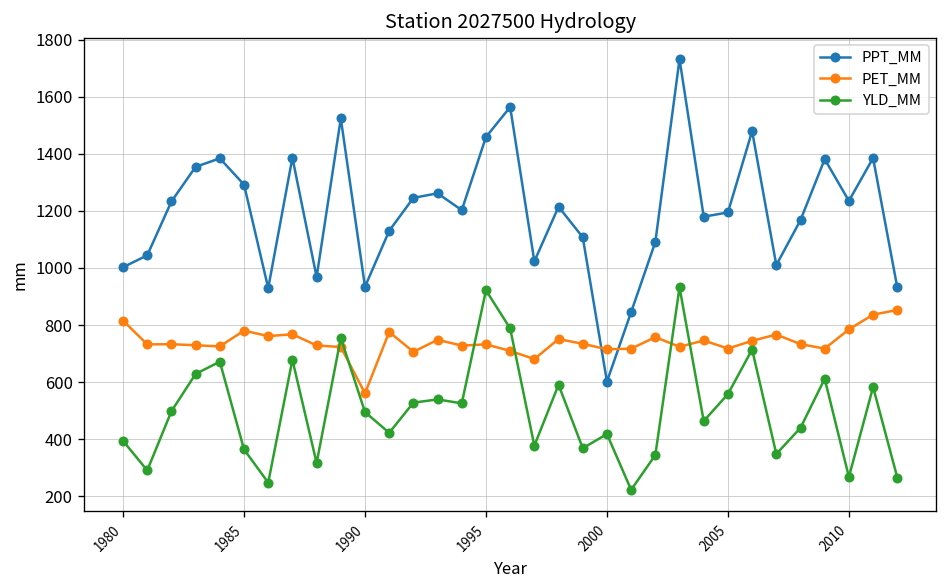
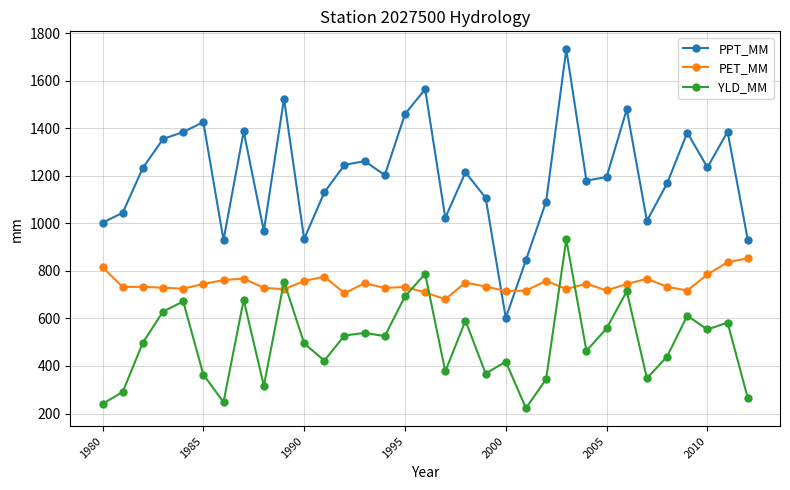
  {
    "PPT_MM": {
      "1980": 1000,
-     "1985": 1290,
+     "1985": 1430,
      "1990": 930,
      "1995": 1460,
      "2000": 600,
      "2005": 1190,
      "2010": 1240
    },
    "PET_MM": {
      "1980": 820,
-     "1985": 780,
-     "1990": 560,
+     "1985": 740,
+     "1990": 760,
      "1995": 730,
      "2000": 720,
      "2005": 720,
      "2010": 780
    },
    "YLD_MM": {
-     "1980": 390,
+     "1980": 240,
      "1985": 360,
      "1990": 490,
-     "1995": 920,
+     "1995": 690,
      "2000": 420,
      "2005": 560,
-     "2010": 270
+     "2010": 550
    }
  }
